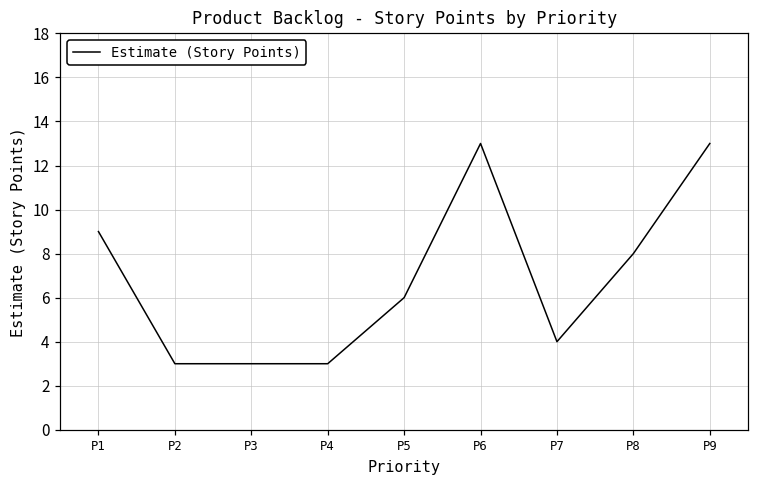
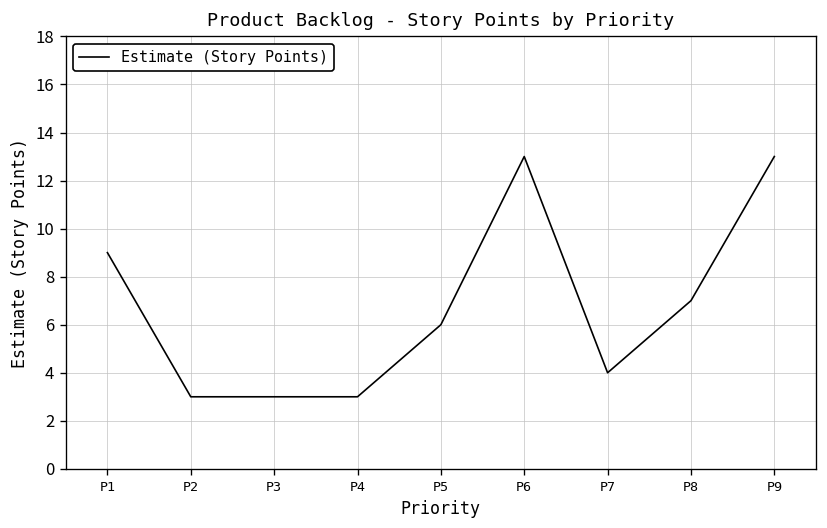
  {
    "P1": 9,
    "P2": 3,
    "P3": 3,
    "P4": 3,
    "P5": 6,
    "P6": 13,
    "P7": 4,
-   "P8": 8,
+   "P8": 7,
    "P9": 13
  }
